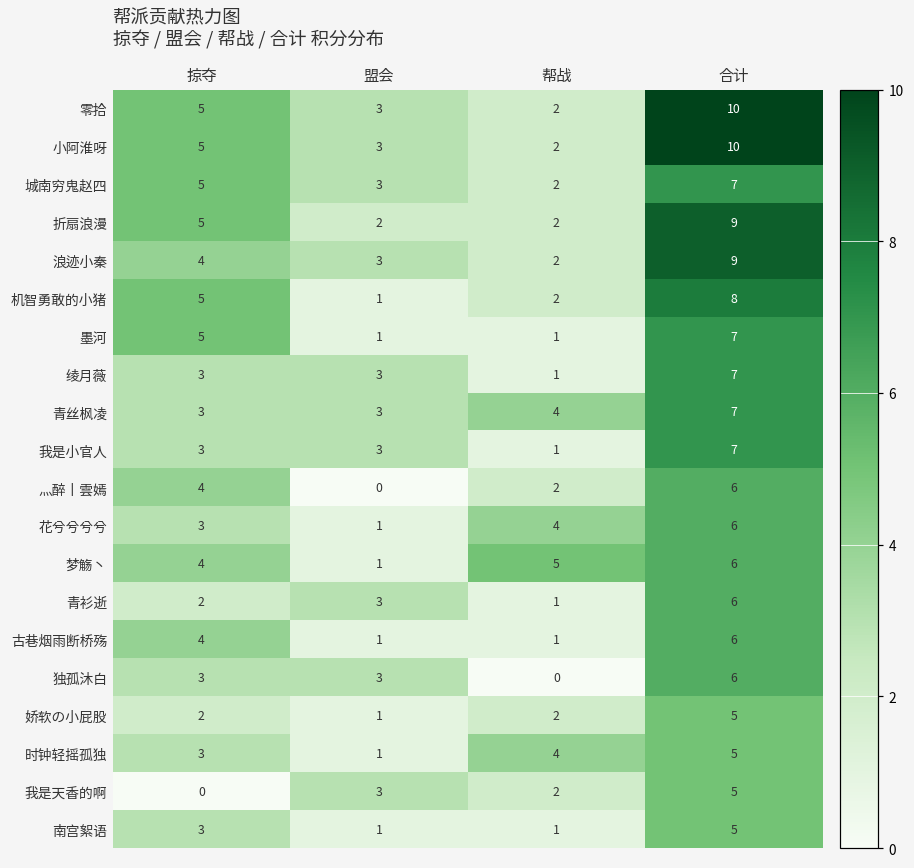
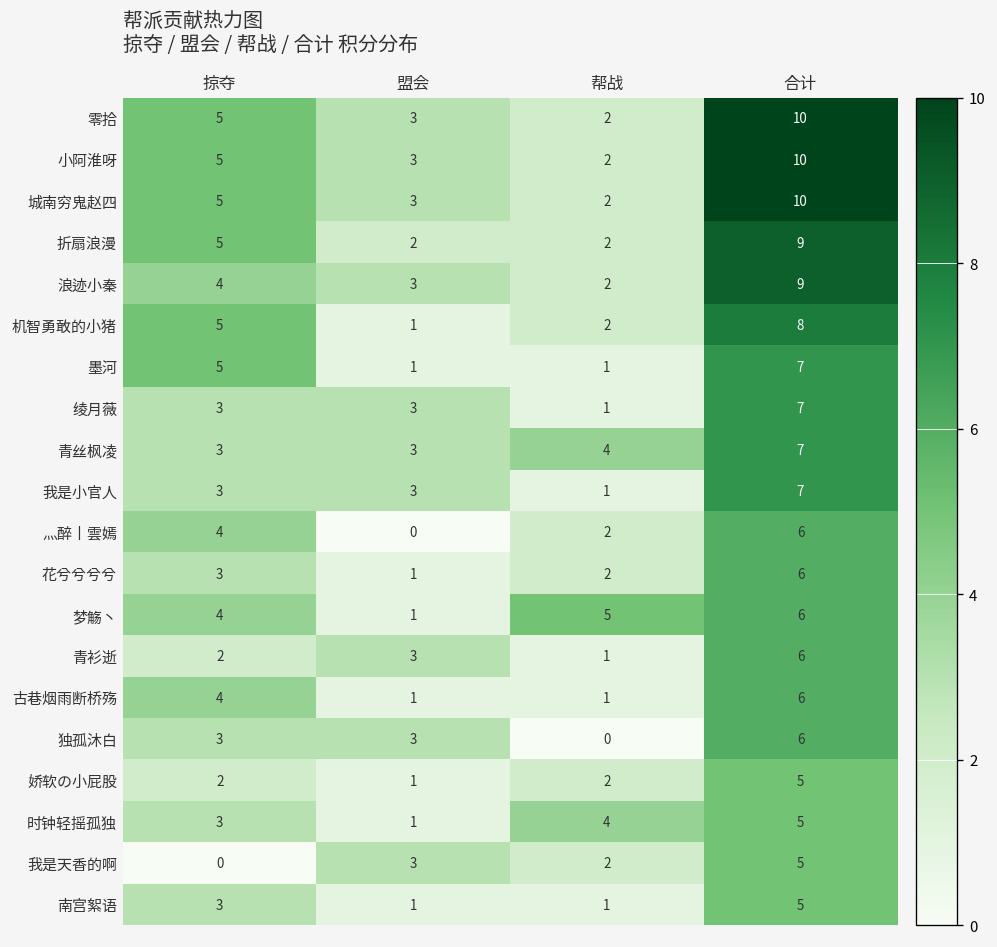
  {
    "零拾": {
      "掠夺": 5,
      "盟会": 3,
      "帮战": 2,
      "合计": 10
    },
    "小阿淮呀": {
      "掠夺": 5,
      "盟会": 3,
      "帮战": 2,
      "合计": 10
    },
    "城南穷鬼赵四": {
      "掠夺": 5,
      "盟会": 3,
      "帮战": 2,
-     "合计": 7
+     "合计": 10
    },
    "折扇浪漫": {
      "掠夺": 5,
      "盟会": 2,
      "帮战": 2,
      "合计": 9
    },
    "浪迹小秦": {
      "掠夺": 4,
      "盟会": 3,
      "帮战": 2,
      "合计": 9
    },
    "机智勇敢的小猪": {
      "掠夺": 5,
      "盟会": 1,
      "帮战": 2,
      "合计": 8
    },
    "墨河": {
      "掠夺": 5,
      "盟会": 1,
      "帮战": 1,
      "合计": 7
    },
    "绫月薇": {
      "掠夺": 3,
      "盟会": 3,
      "帮战": 1,
      "合计": 7
    },
    "青丝枫凌": {
      "掠夺": 3,
      "盟会": 3,
      "帮战": 4,
      "合计": 7
    },
    "我是小官人": {
      "掠夺": 3,
      "盟会": 3,
      "帮战": 1,
      "合计": 7
    },
    "灬醉丨雲嫣": {
      "掠夺": 4,
      "盟会": 0,
      "帮战": 2,
      "合计": 6
    },
    "花兮兮兮兮": {
      "掠夺": 3,
      "盟会": 1,
-     "帮战": 4,
+     "帮战": 2,
      "合计": 6
    },
    "梦觞丶": {
      "掠夺": 4,
      "盟会": 1,
      "帮战": 5,
      "合计": 6
    },
    "青衫逝": {
      "掠夺": 2,
      "盟会": 3,
      "帮战": 1,
      "合计": 6
    },
    "古巷烟雨断桥殇": {
      "掠夺": 4,
      "盟会": 1,
      "帮战": 1,
      "合计": 6
    },
    "独孤沐白": {
      "掠夺": 3,
      "盟会": 3,
      "帮战": 0,
      "合计": 6
    },
    "娇软の小屁股": {
      "掠夺": 2,
      "盟会": 1,
      "帮战": 2,
      "合计": 5
    },
    "时钟轻摇孤独": {
      "掠夺": 3,
      "盟会": 1,
      "帮战": 4,
      "合计": 5
    },
    "我是天香的啊": {
      "掠夺": 0,
      "盟会": 3,
      "帮战": 2,
      "合计": 5
    },
    "南宫絮语": {
      "掠夺": 3,
      "盟会": 1,
      "帮战": 1,
      "合计": 5
    }
  }
